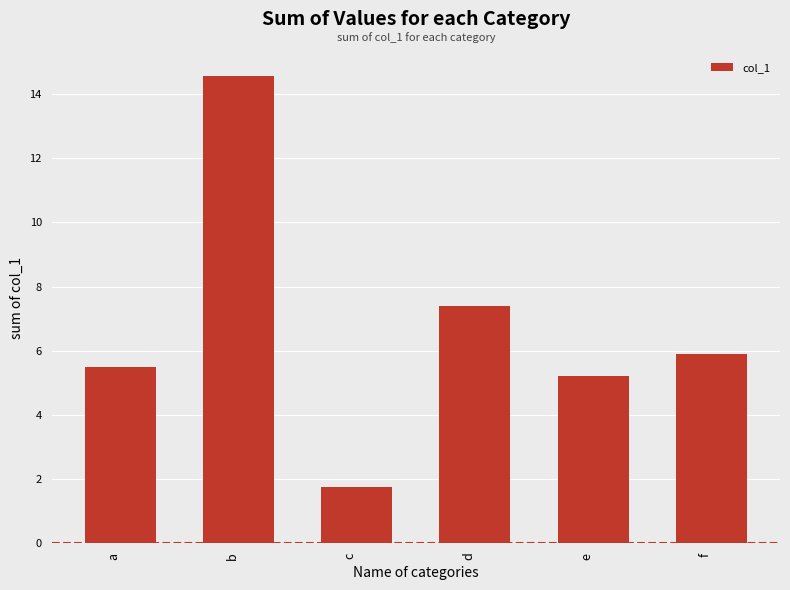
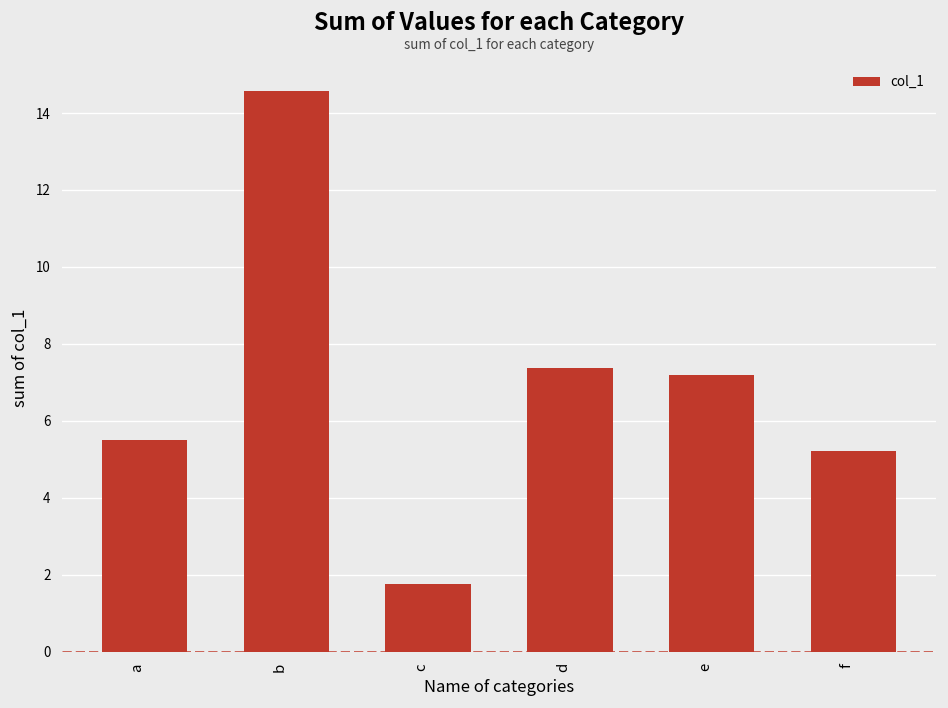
  {
    "a": 5.5,
    "b": 14.6,
    "c": 1.8,
    "d": 7.4,
-   "e": 5.2,
-   "f": 5.9
+   "e": 7.2,
+   "f": 5.2
  }
